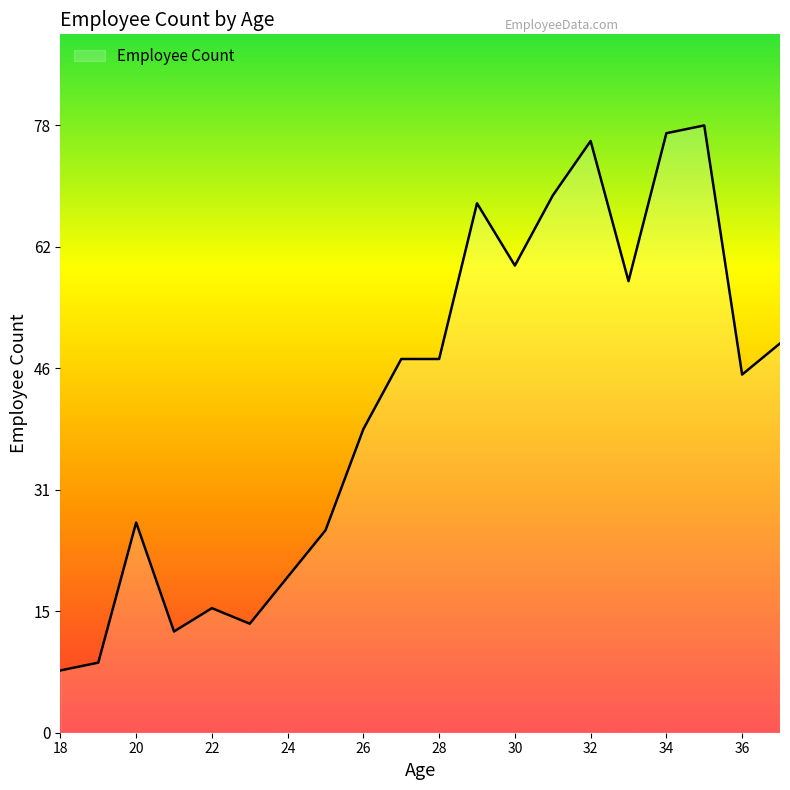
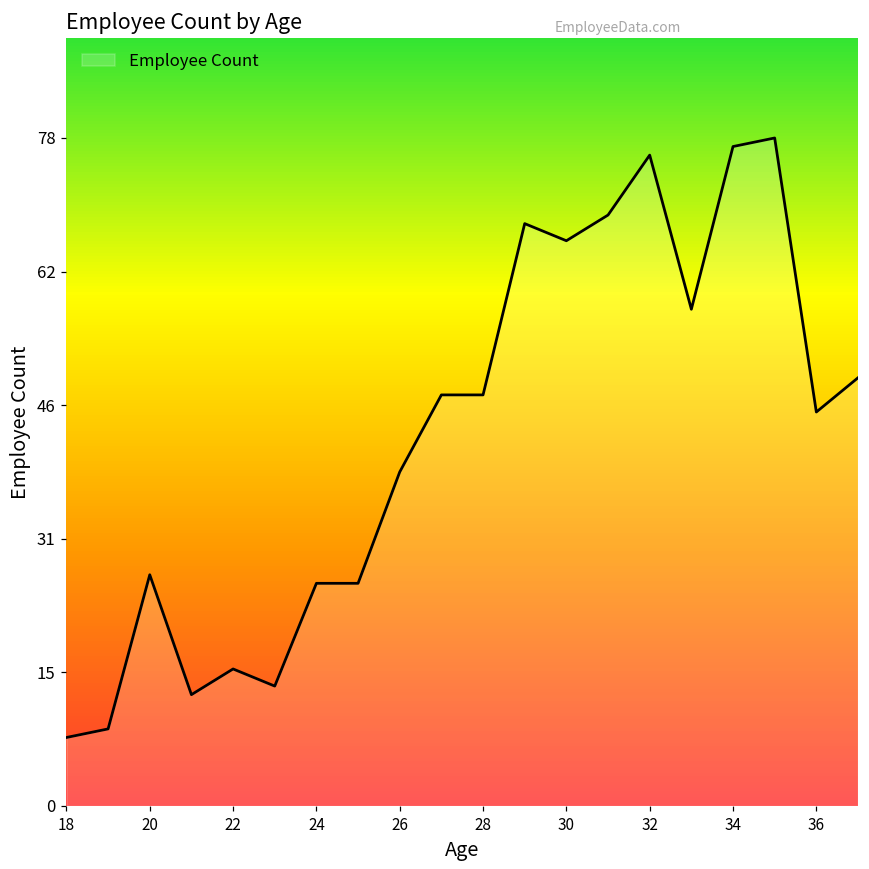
  {
    "18": 8,
    "20": 27,
    "22": 16,
-   "24": 20,
+   "24": 26,
    "26": 39,
    "28": 48,
-   "30": 60,
+   "30": 66,
    "32": 76,
    "34": 77,
    "36": 46
  }
